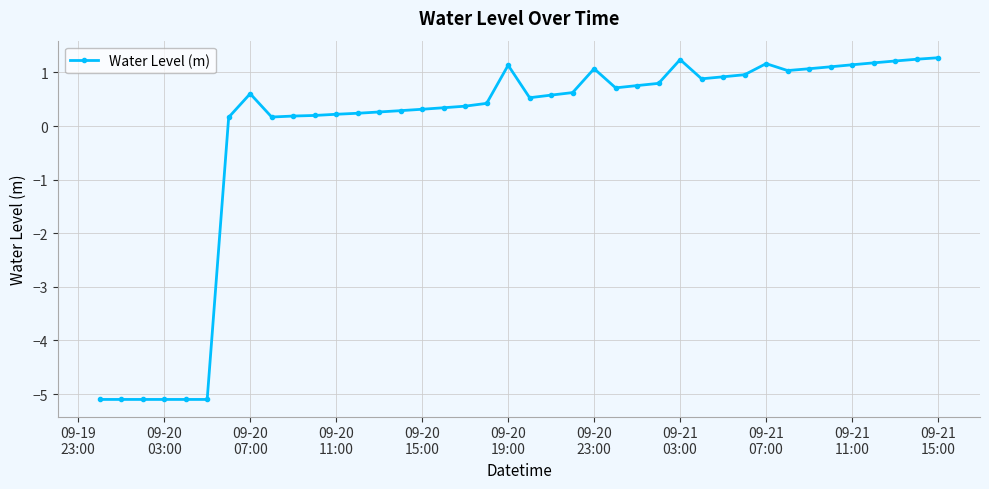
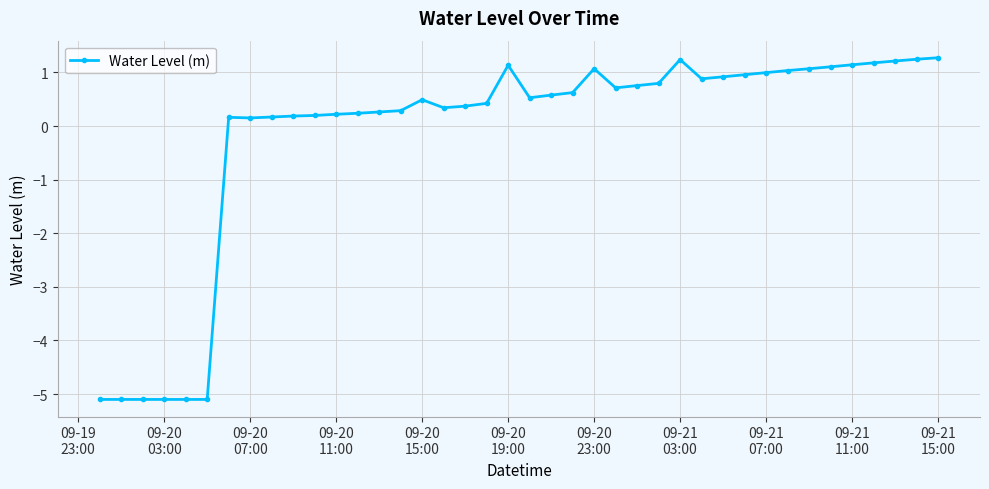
  {
    "09-20 03:00": -5.1,
-   "09-20 07:00": 0.6,
+   "09-20 07:00": 0.2,
    "09-20 11:00": 0.2,
-   "09-20 15:00": 0.3,
+   "09-20 15:00": 0.5,
    "09-20 19:00": 1.1,
    "09-20 23:00": 1.1,
    "09-21 03:00": 1.2,
-   "09-21 07:00": 1.2,
+   "09-21 07:00": 1.0,
    "09-21 11:00": 1.1,
    "09-21 15:00": 1.3
  }
